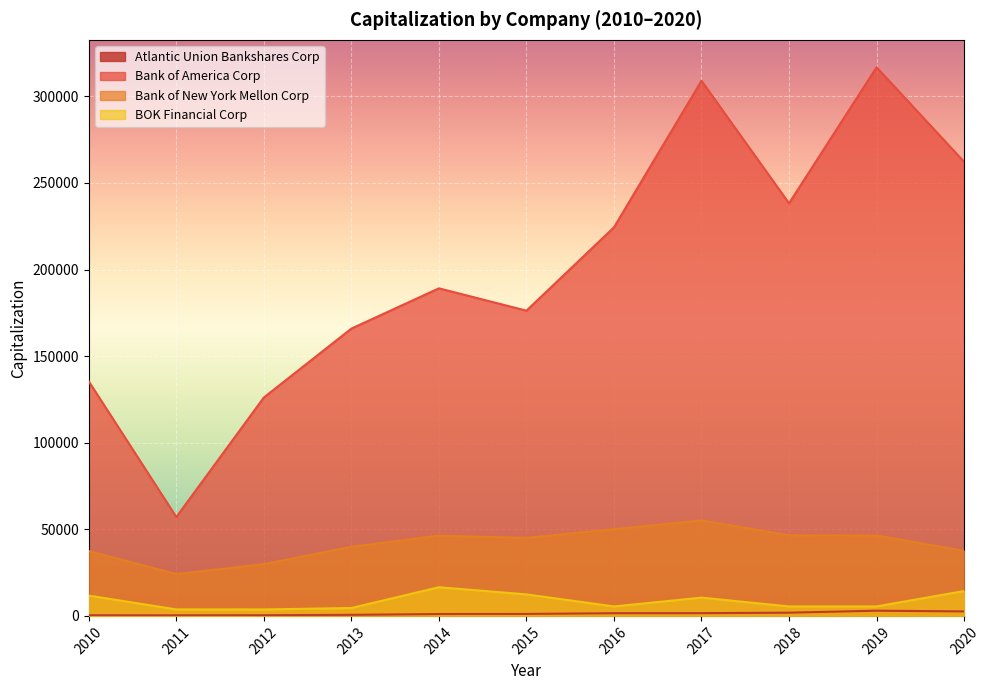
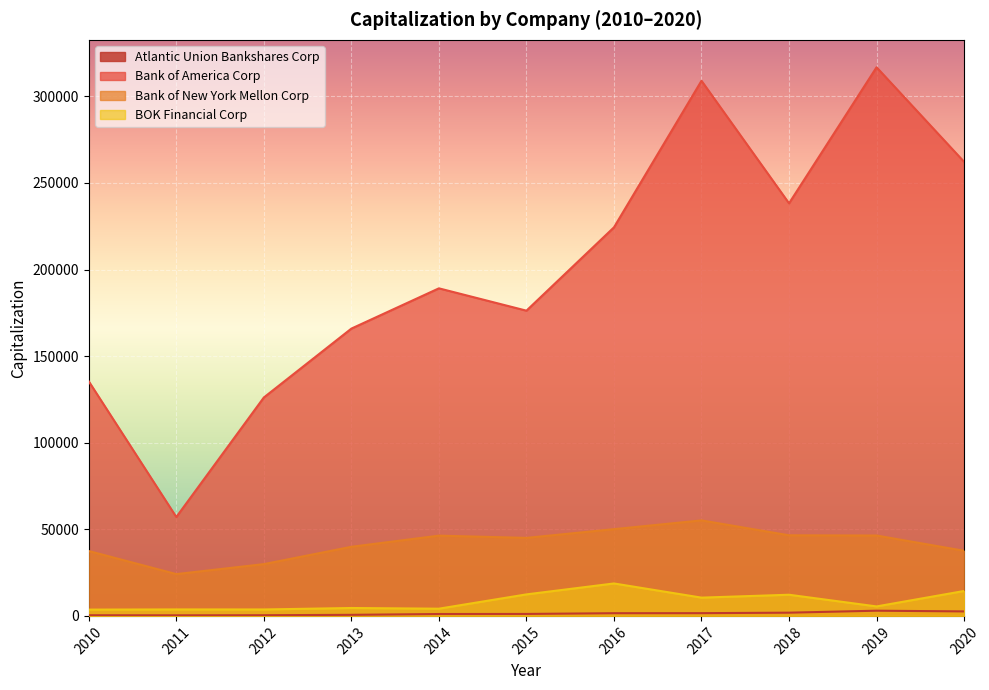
  {
    "BOK Financial Corp": {
-     "2010": 12000,
+     "2010": 4000,
      "2011": 4000,
      "2012": 4000,
      "2013": 5000,
-     "2014": 17000,
+     "2014": 4000,
      "2015": 12000,
-     "2016": 5000,
+     "2016": 19000,
      "2017": 11000,
-     "2018": 5000,
+     "2018": 12000,
      "2019": 5000,
      "2020": 14000
    }
  }
